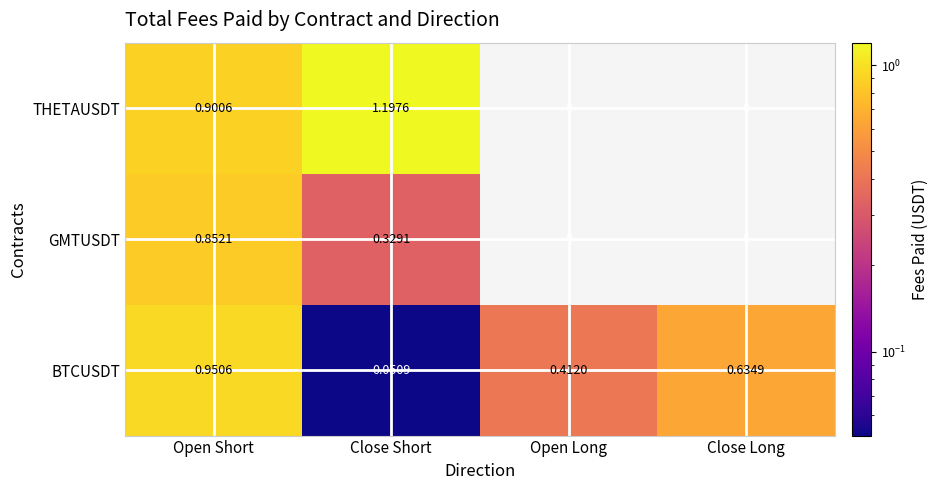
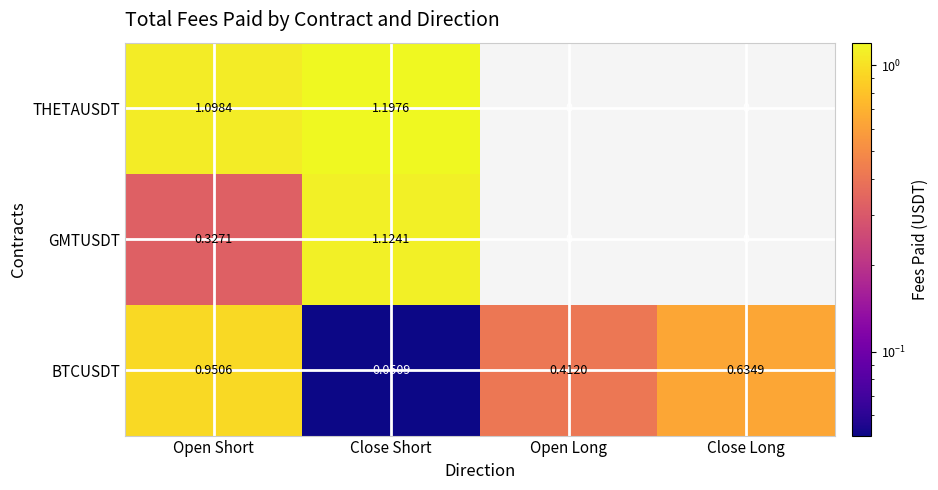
  {
    "THETAUSDT": {
-     "Open Short": 0.9006,
+     "Open Short": 1.0984,
      "Close Short": 1.1976
    },
    "GMTUSDT": {
-     "Open Short": 0.8521,
-     "Close Short": 0.3291
+     "Open Short": 0.3271,
+     "Close Short": 1.1241
    },
    "BTCUSDT": {
      "Open Short": 0.9506,
      "Close Short": 0.0509,
      "Open Long": 0.4120,
      "Close Long": 0.6349
    }
  }
